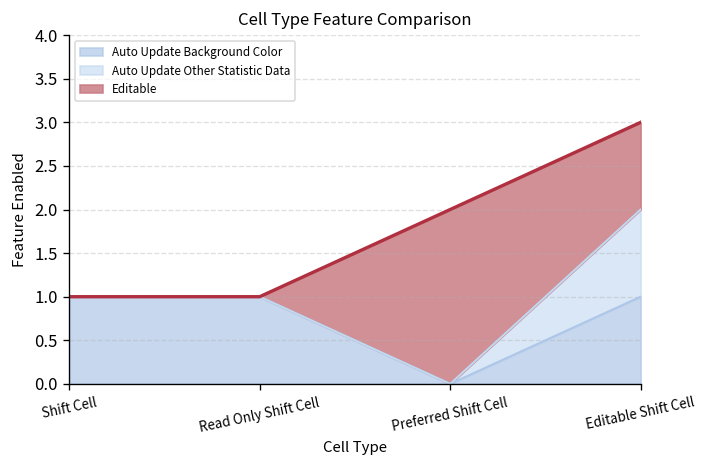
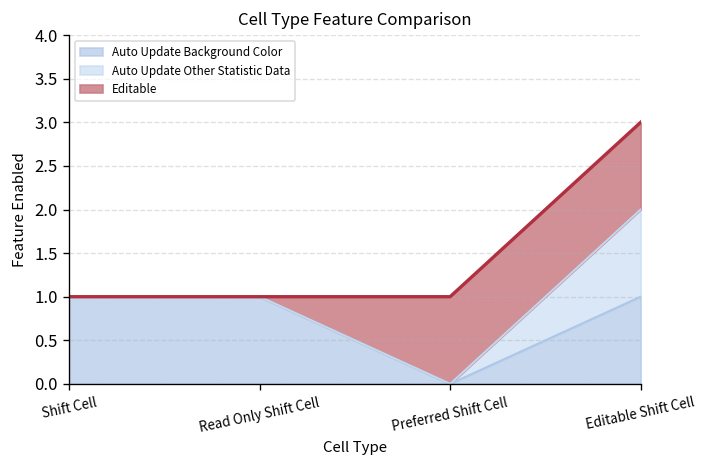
  {
    "Editable": {
-     "Preferred Shift Cell": 2,
+     "Preferred Shift Cell": 1,
      "Editable Shift Cell": 1
    }
  }
